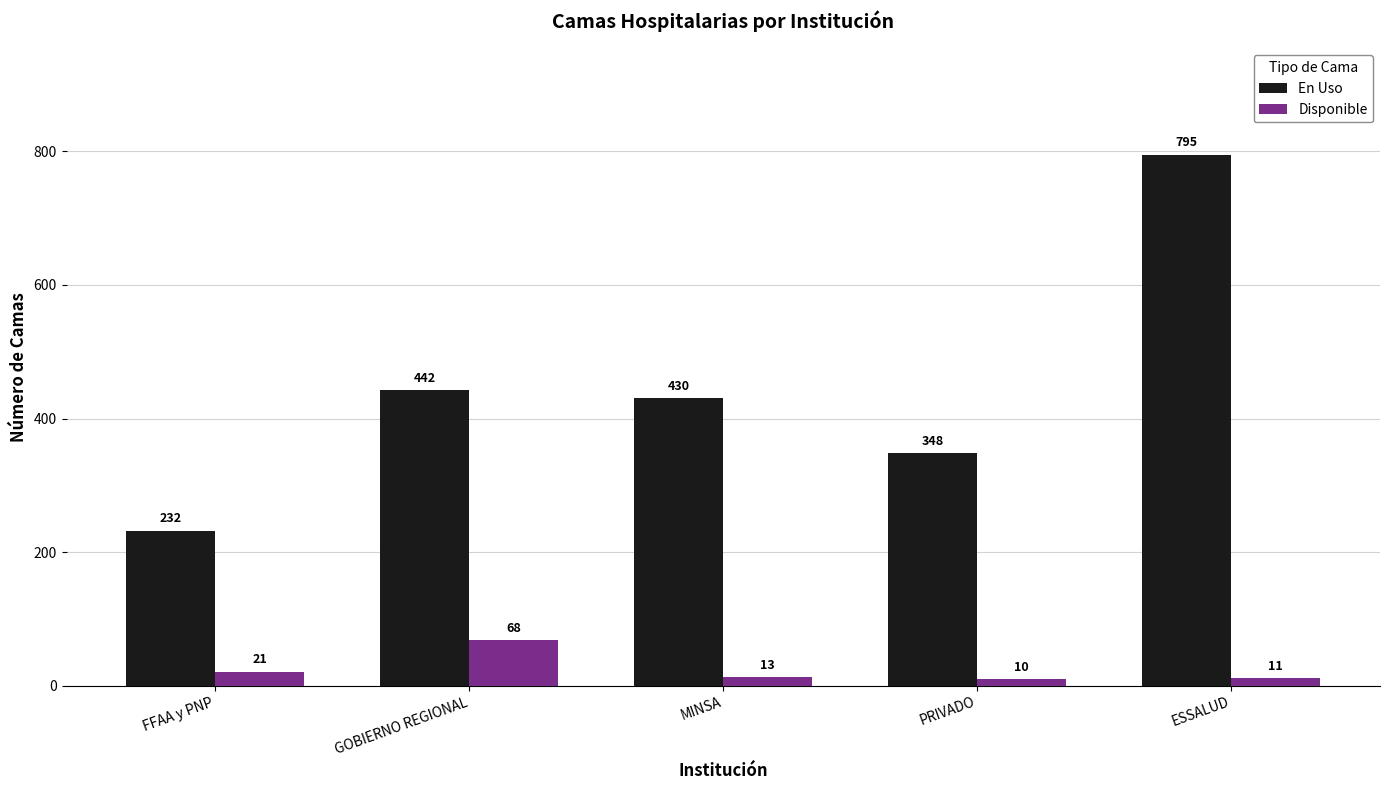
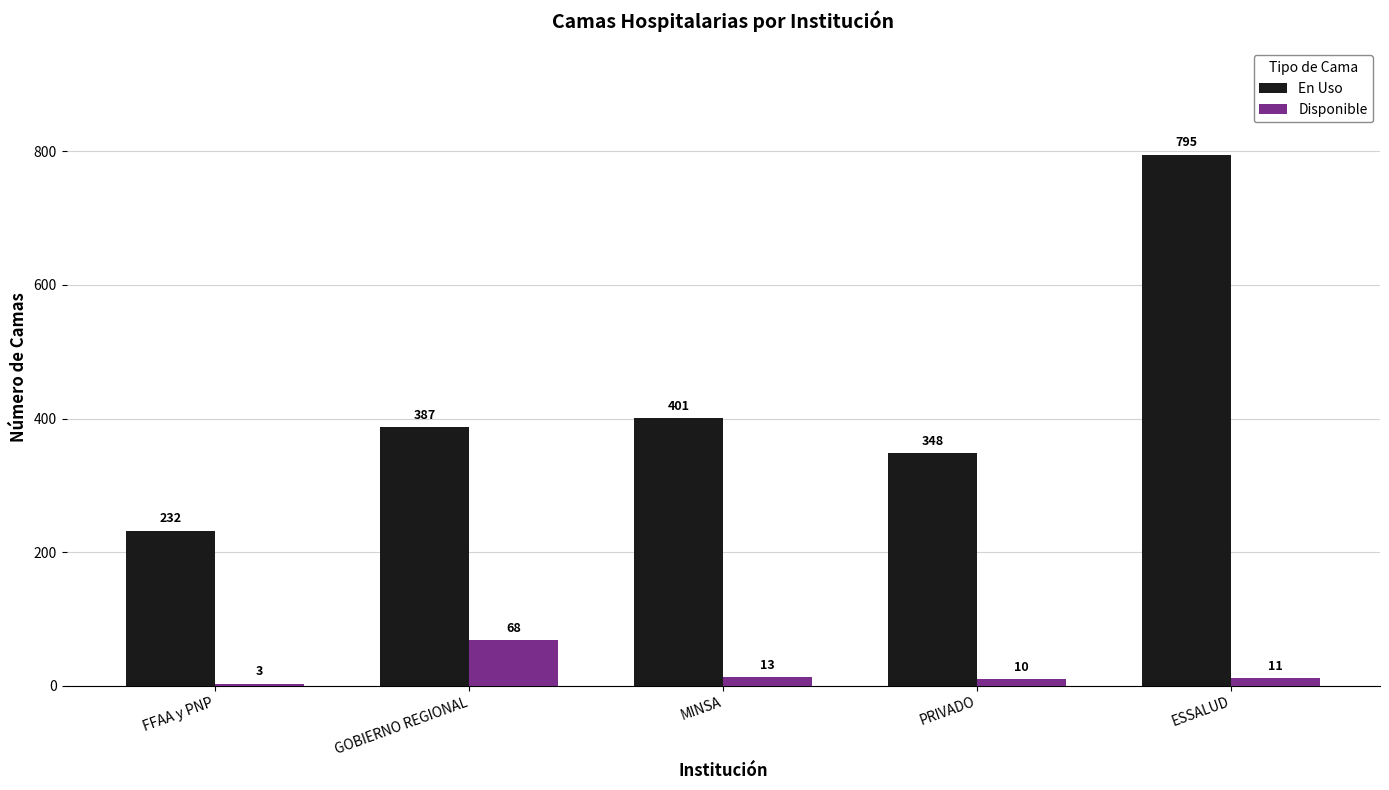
  {
    "En Uso": {
      "FFAA y PNP": 232,
-     "GOBIERNO REGIONAL": 442,
-     "MINSA": 430,
+     "GOBIERNO REGIONAL": 387,
+     "MINSA": 401,
      "PRIVADO": 348,
      "ESSALUD": 795
    },
    "Disponible": {
-     "FFAA y PNP": 21,
+     "FFAA y PNP": 3,
      "GOBIERNO REGIONAL": 68,
      "MINSA": 13,
      "PRIVADO": 10,
      "ESSALUD": 11
    }
  }
